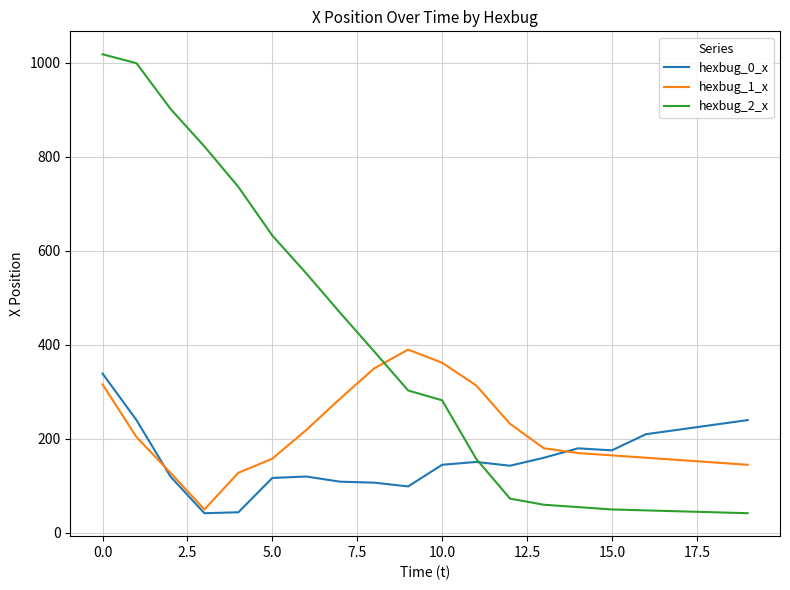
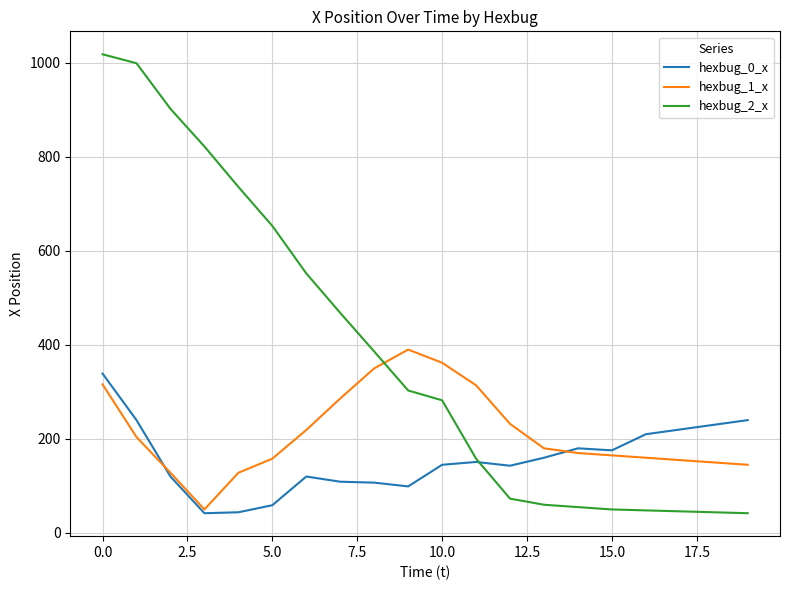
  {
    "hexbug_0_x": {
      "0.0": 340,
-     "5.0": 120,
+     "5.0": 60,
      "10.0": 150,
      "15.0": 180
    },
    "hexbug_1_x": {
      "0.0": 320,
      "5.0": 160,
      "10.0": 360,
      "15.0": 170
    },
    "hexbug_2_x": {
      "0.0": 1020,
-     "5.0": 630,
+     "5.0": 650,
      "10.0": 280,
      "15.0": 50
    }
  }
